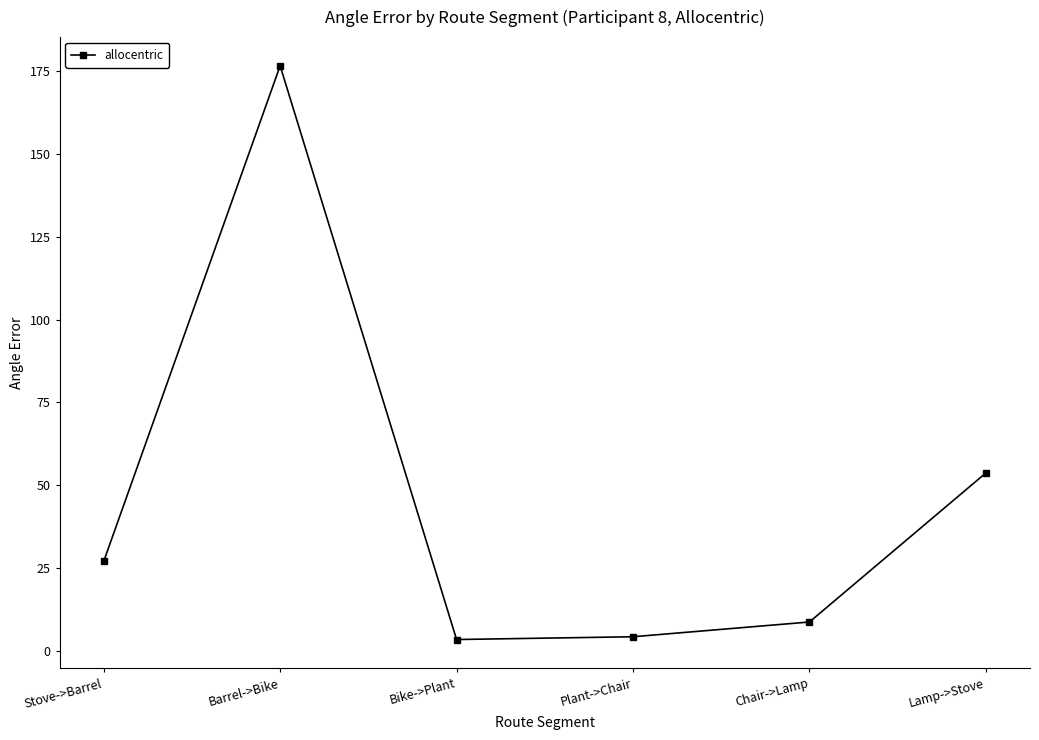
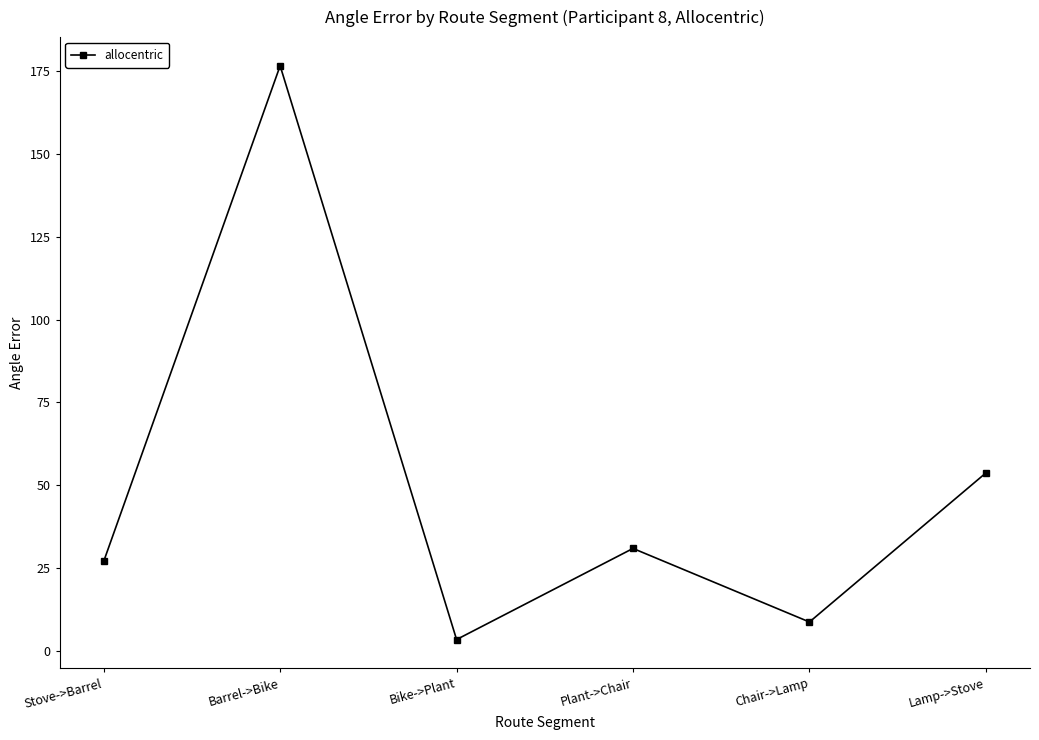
  {
    "Stove->Barrel": 27,
    "Barrel->Bike": 177,
    "Bike->Plant": 3,
-   "Plant->Chair": 4,
+   "Plant->Chair": 31,
    "Chair->Lamp": 9,
    "Lamp->Stove": 54
  }
